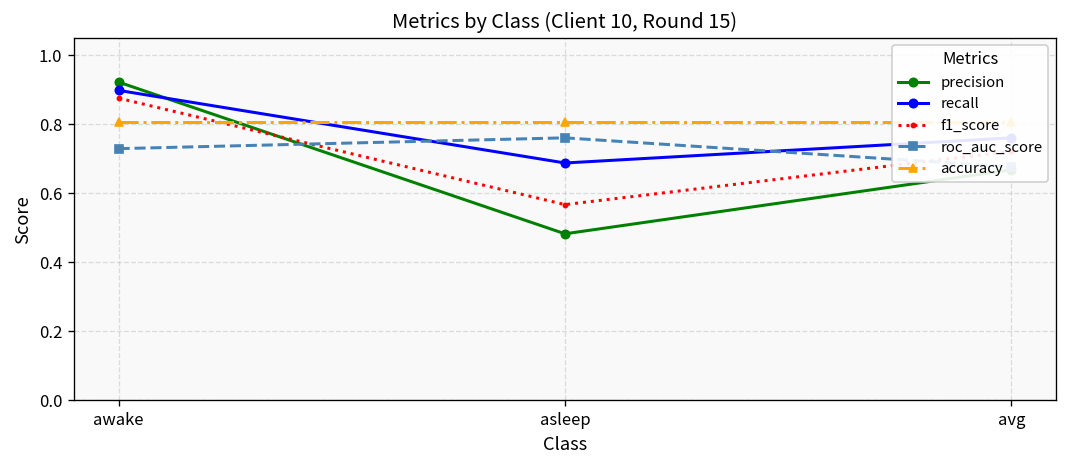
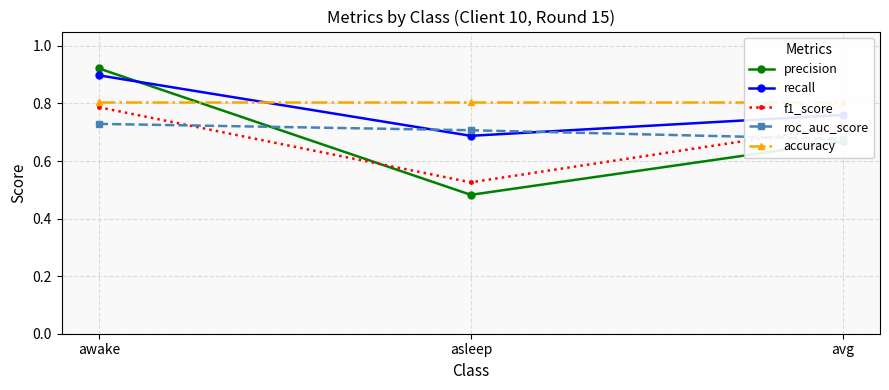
  {
    "precision": {
      "awake": 0.92,
      "asleep": 0.48
    },
    "recall": {
      "awake": 0.90,
      "asleep": 0.69
    },
    "f1_score": {
-     "awake": 0.88,
-     "asleep": 0.57
+     "awake": 0.79,
+     "asleep": 0.53
    },
    "roc_auc_score": {
      "awake": 0.73,
-     "asleep": 0.76
+     "asleep": 0.71
    },
    "accuracy": {
      "awake": 0.81,
      "asleep": 0.81
    }
  }
